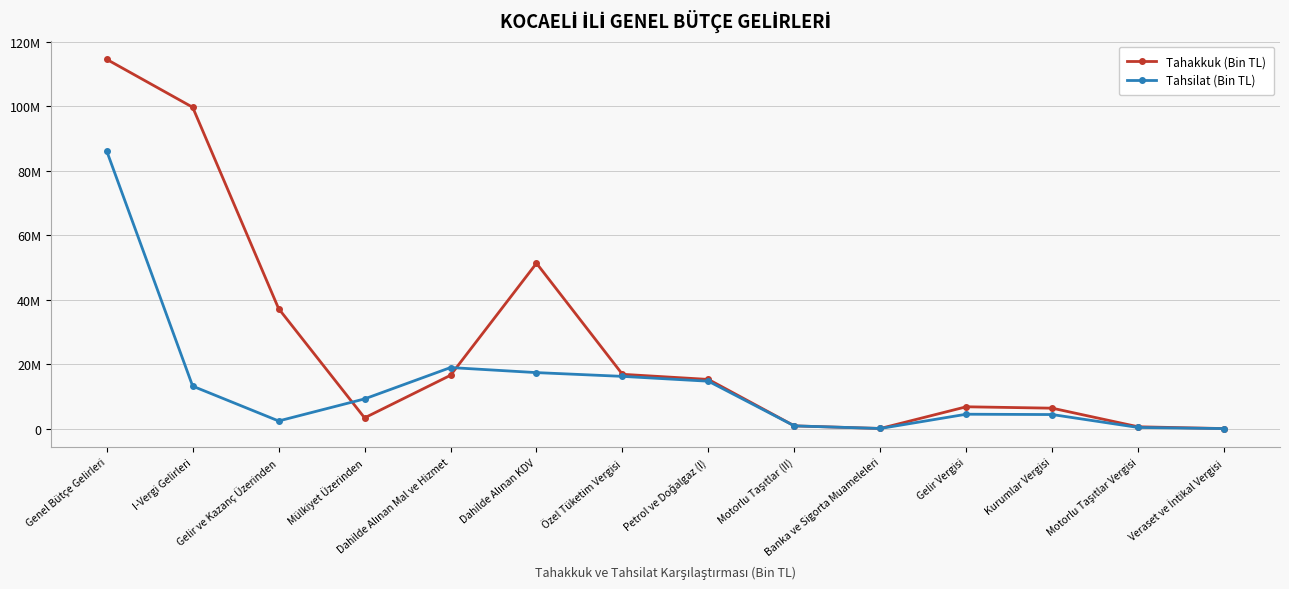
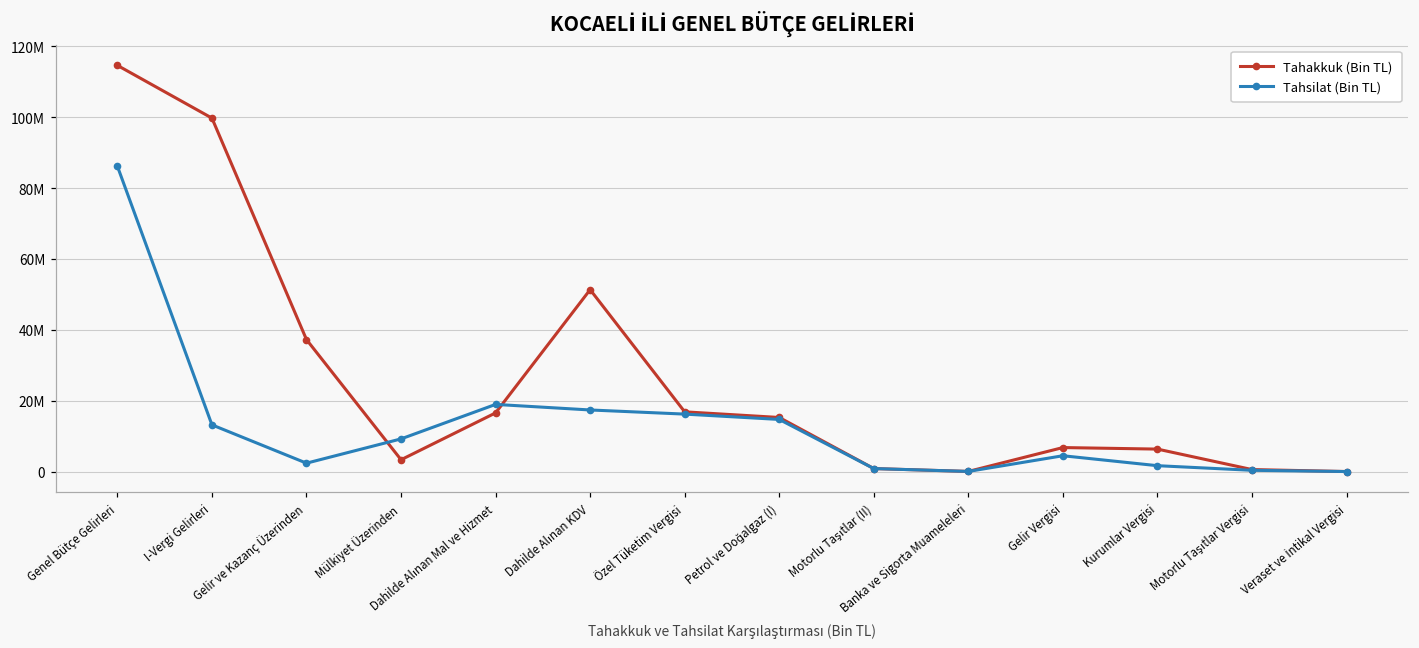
  {
    "Tahakkuk (Bin TL)": {
      "Genel Bütçe Gelirleri": 115000000,
      "I-Vergi Gelirleri": 100000000,
      "Gelir ve Kazanç Üzerinden": 37000000,
      "Mülkiyet Üzerinden": 3000000,
      "Dahilde Alınan Mal ve Hizmet": 17000000,
      "Dahilde Alınan KDV": 51000000,
      "Gelir Vergisi": 7000000,
      "Kurumlar Vergisi": 6000000
    },
    "Tahsilat (Bin TL)": {
      "Genel Bütçe Gelirleri": 86000000,
      "I-Vergi Gelirleri": 13000000,
      "Gelir ve Kazanç Üzerinden": 2000000,
      "Mülkiyet Üzerinden": 9000000,
      "Dahilde Alınan Mal ve Hizmet": 19000000,
      "Dahilde Alınan KDV": 17000000,
      "Gelir Vergisi": 4000000,
-     "Kurumlar Vergisi": 4000000
+     "Kurumlar Vergisi": 2000000
    }
  }
